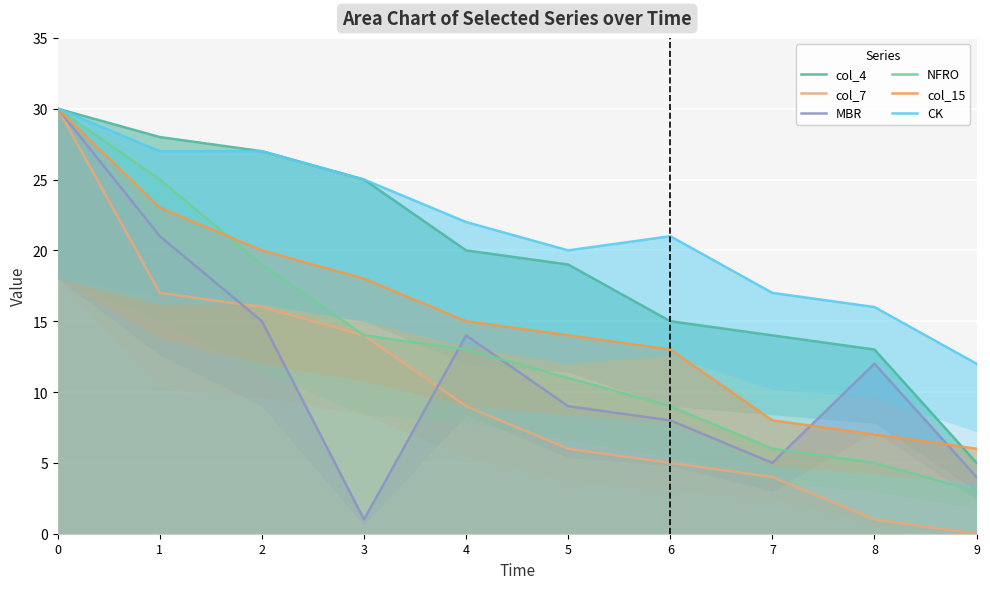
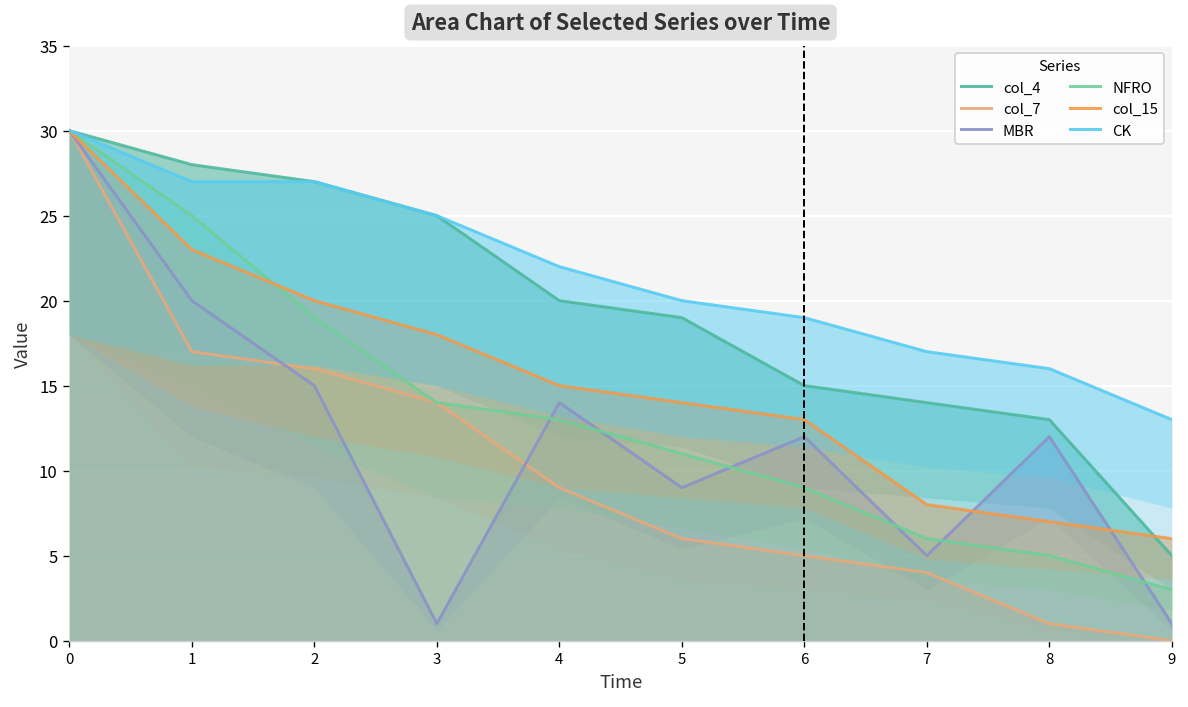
  {
    "MBR": {
-     "1": 21,
+     "1": 20,
      "2": 15,
      "3": 1,
      "4": 14,
      "5": 9,
-     "6": 8,
+     "6": 12,
      "7": 5,
      "8": 12,
-     "9": 4
+     "9": 1
    },
    "CK": {
      "1": 27,
      "4": 22,
      "5": 20,
-     "6": 21,
+     "6": 19,
      "7": 17,
      "8": 16,
-     "9": 12
+     "9": 13
    }
  }
